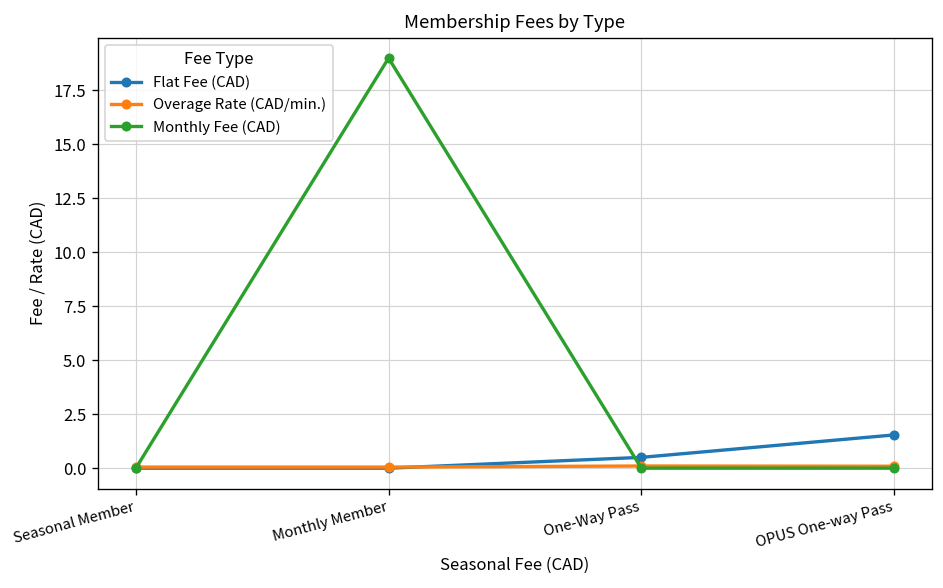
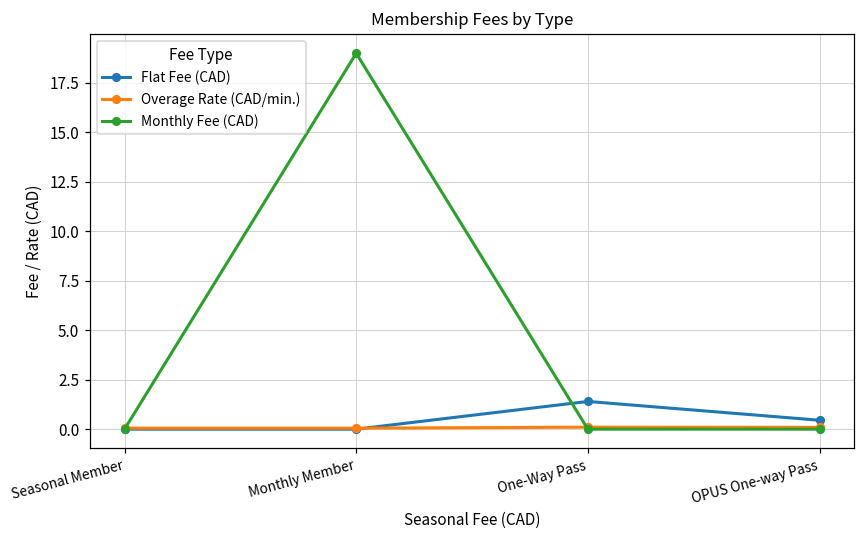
  {
    "Flat Fee (CAD)": {
-     "One-Way Pass": 0.5,
-     "OPUS One-way Pass": 1.5
+     "One-Way Pass": 1.4,
+     "OPUS One-way Pass": 0.5
    },
    "Monthly Fee (CAD)": {
      "Monthly Member": 19.0
    }
  }
